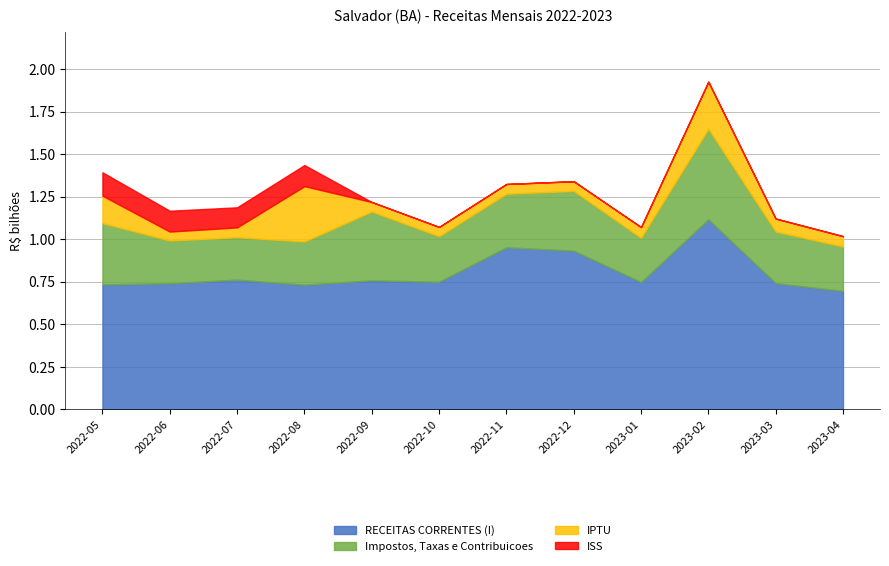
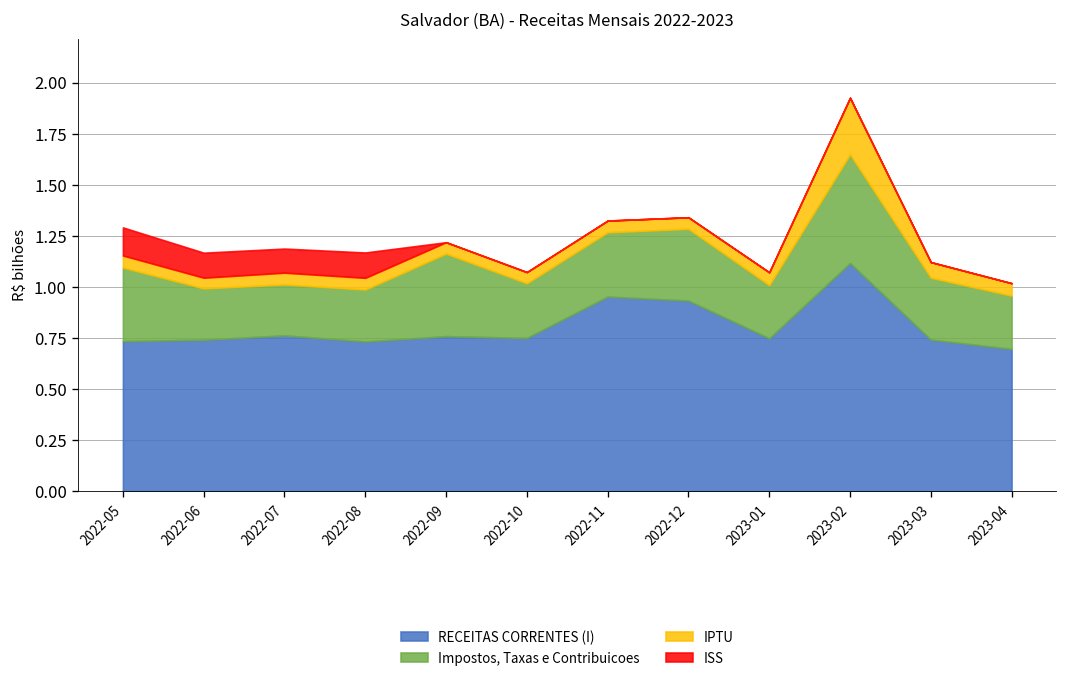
  {
    "RECEITAS CORRENTES (I)": {
      "2022-05": 0.73,
      "2022-06": 0.74,
      "2022-07": 0.76,
      "2022-08": 0.73,
      "2022-09": 0.76,
      "2022-10": 0.75,
      "2022-11": 0.95,
      "2022-12": 0.93,
      "2023-01": 0.75,
      "2023-02": 1.12,
      "2023-03": 0.74,
      "2023-04": 0.70
    },
    "Impostos, Taxas e Contribuicoes": {
      "2022-05": 0.36,
      "2022-06": 0.25,
      "2022-07": 0.25,
      "2022-08": 0.25,
      "2022-09": 0.40,
      "2022-10": 0.27,
      "2022-11": 0.31,
      "2022-12": 0.35,
      "2023-01": 0.26,
      "2023-02": 0.53,
      "2023-03": 0.30,
      "2023-04": 0.26
    },
    "IPTU": {
-     "2022-05": 0.16,
+     "2022-05": 0.06,
      "2022-06": 0.05,
      "2022-07": 0.06,
-     "2022-08": 0.32
+     "2022-08": 0.06
    },
    "ISS": {
      "2022-05": 0.14,
      "2022-06": 0.12,
      "2022-07": 0.12,
      "2022-08": 0.12
    }
  }
